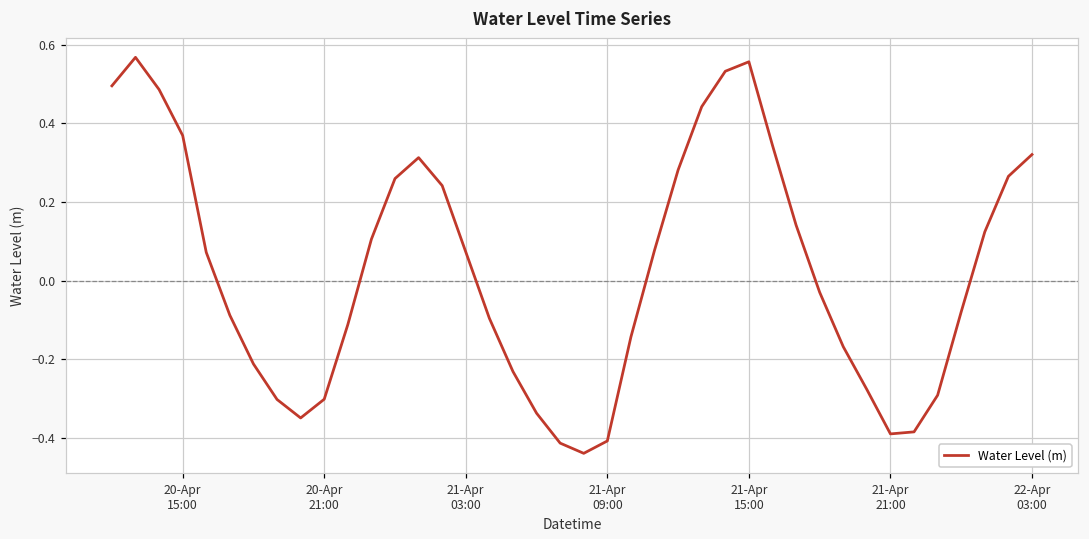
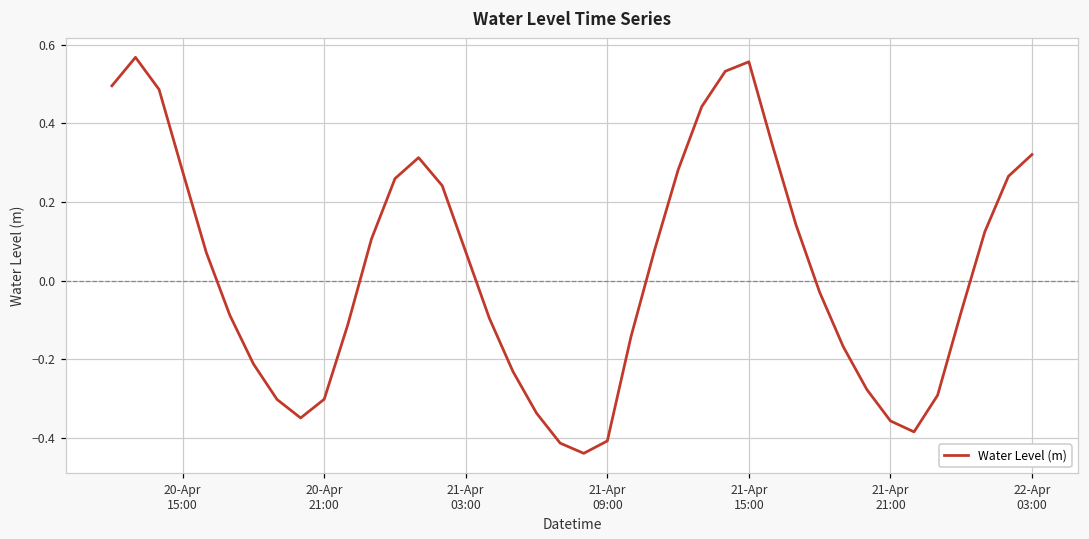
  {
-   "20-Apr 15:00": 0.37,
+   "20-Apr 15:00": 0.28,
    "20-Apr 21:00": -0.30,
    "21-Apr 03:00": 0.07,
    "21-Apr 09:00": -0.41,
    "21-Apr 15:00": 0.56,
-   "21-Apr 21:00": -0.39,
+   "21-Apr 21:00": -0.36,
    "22-Apr 03:00": 0.32
  }
